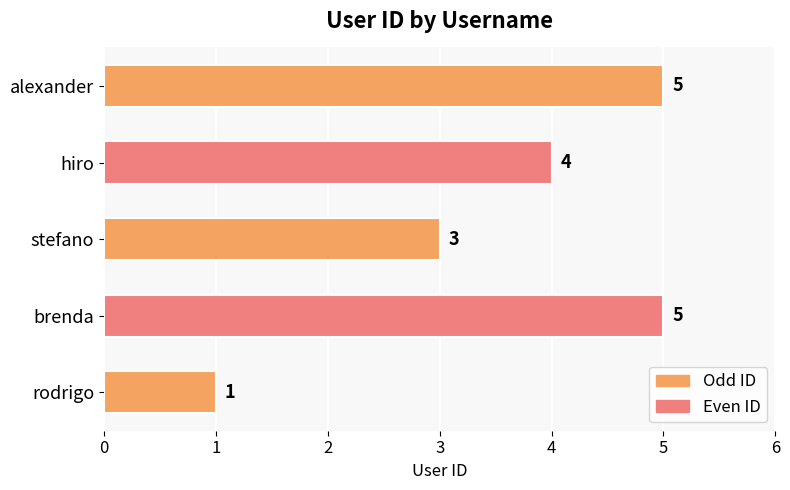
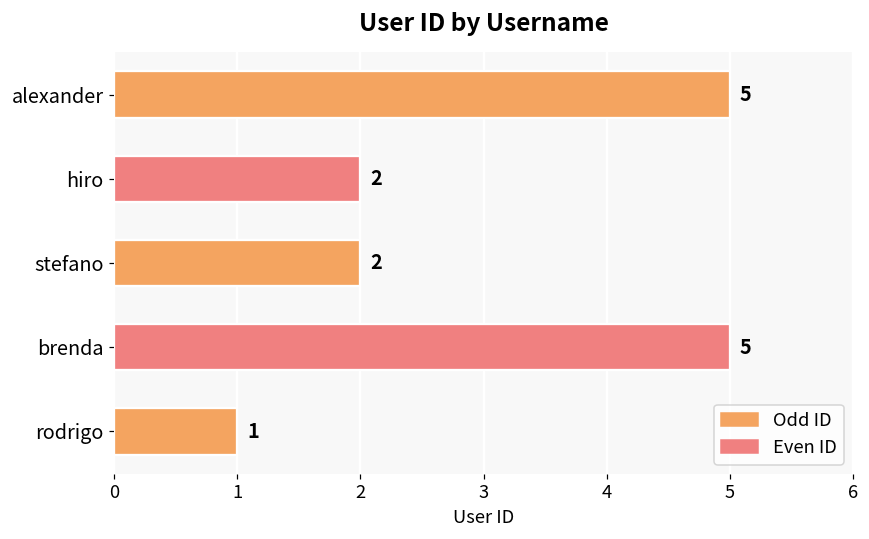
  {
    "alexander": 5,
-   "hiro": 4,
-   "stefano": 3,
+   "hiro": 2,
+   "stefano": 2,
    "brenda": 5,
    "rodrigo": 1
  }
